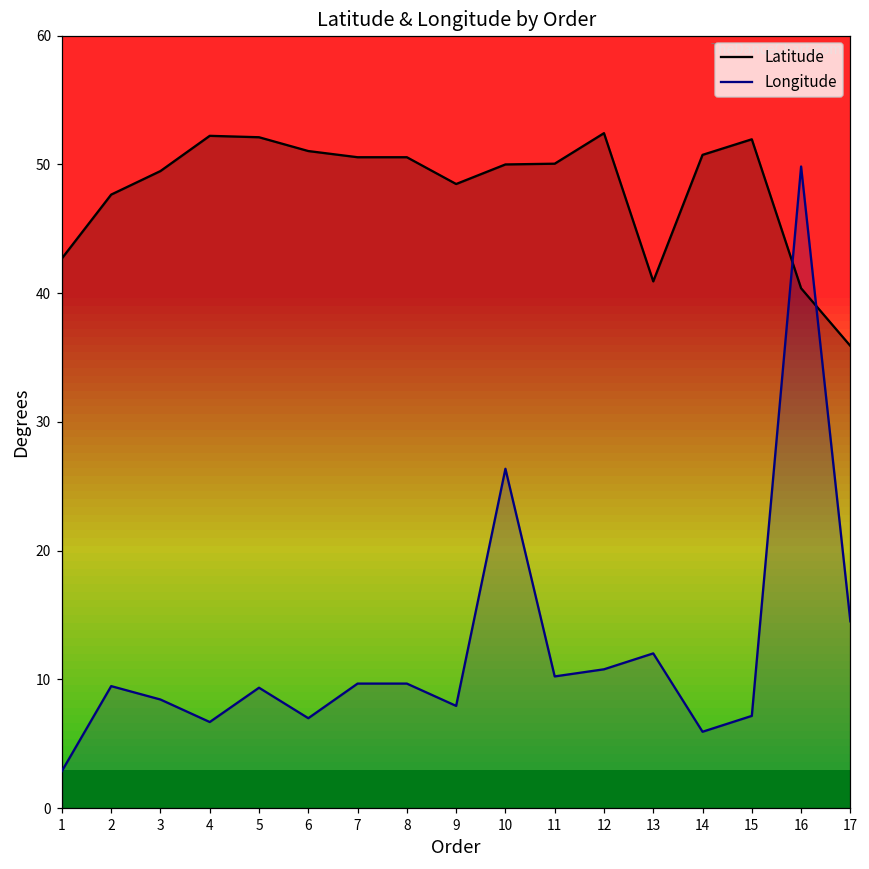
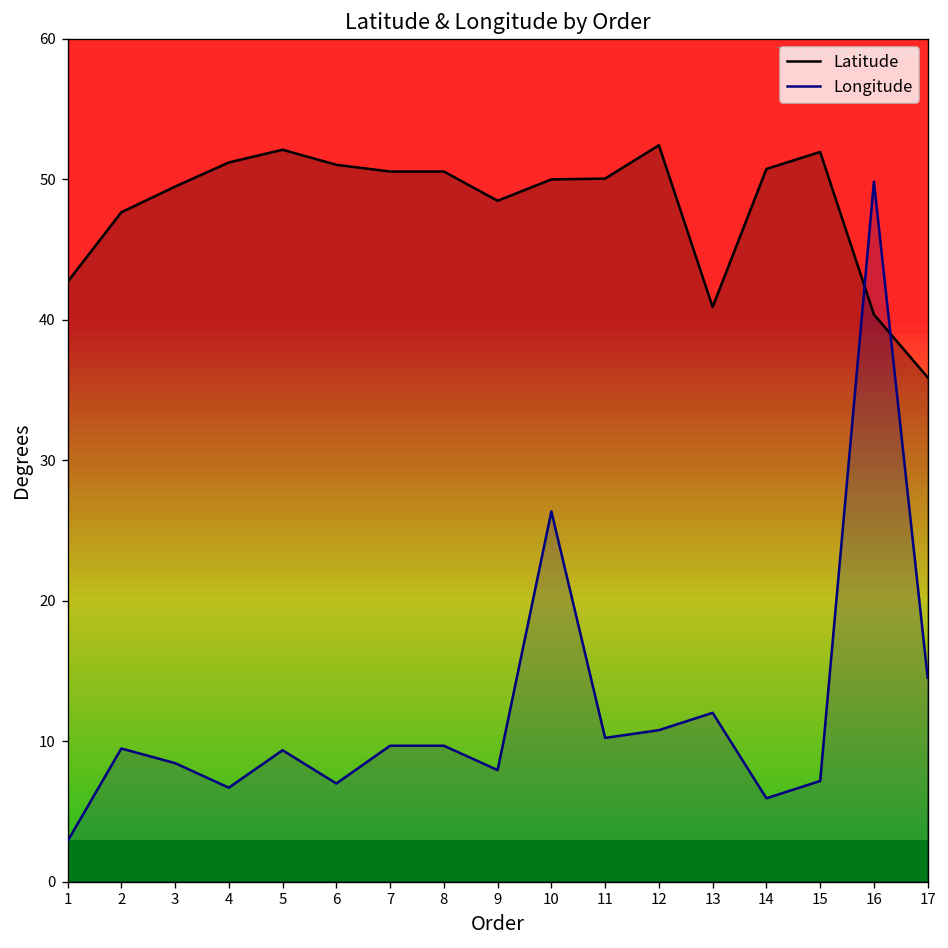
  {
    "Latitude": {
      "1": 42.7,
      "2": 47.7,
      "3": 49.5,
-     "4": 52.2,
+     "4": 51.2,
      "5": 52.1,
      "6": 51.0,
      "7": 50.6,
      "8": 50.6,
      "9": 48.5,
      "10": 50.0,
      "11": 50.0,
      "12": 52.4,
      "13": 40.9,
      "14": 50.7,
      "15": 51.9,
      "16": 40.4,
      "17": 35.9
    },
    "Longitude": {
      "1": 2.9,
      "2": 9.5,
      "3": 8.4,
      "4": 6.7,
      "5": 9.4,
      "6": 7.0,
      "7": 9.7,
      "8": 9.7,
      "9": 7.9,
      "10": 26.4,
      "11": 10.2,
      "12": 10.8,
      "13": 12.0,
      "14": 5.9,
      "15": 7.2,
      "16": 49.8,
      "17": 14.5
    }
  }
